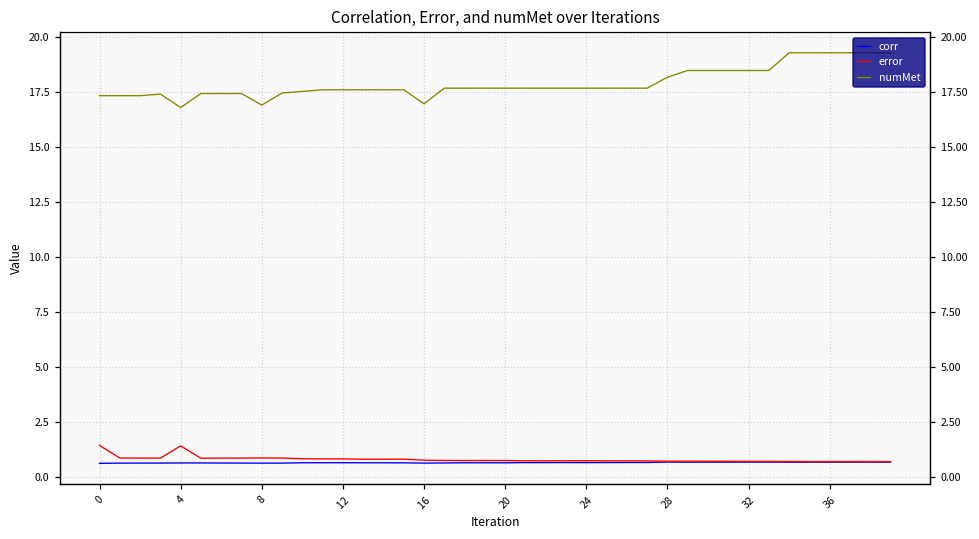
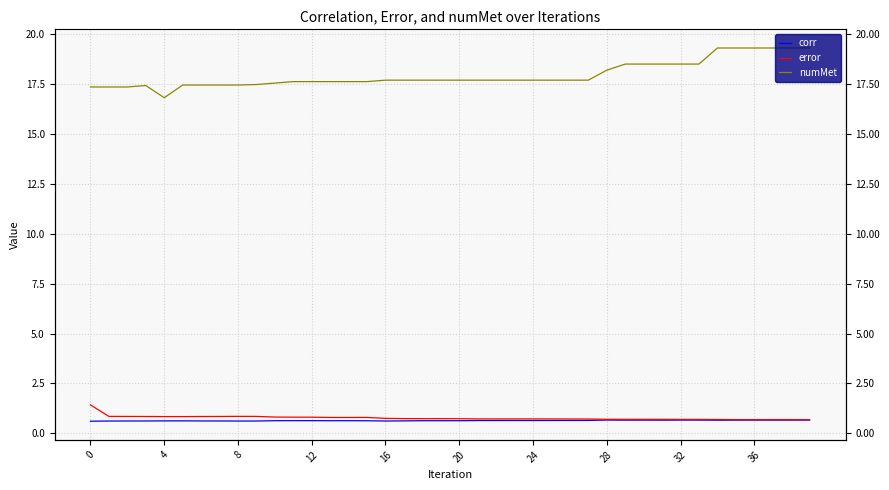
  {
    "corr": {
      "0": 0.6,
      "4": 0.6,
      "8": 0.6,
      "12": 0.6,
      "16": 0.6
    },
    "error": {
      "0": 1.4,
-     "4": 1.4,
+     "4": 0.8,
      "8": 0.9,
      "12": 0.8,
      "16": 0.8
    },
    "numMet": {
      "0": 17.3,
      "4": 16.8,
-     "8": 16.9,
+     "8": 17.4,
      "12": 17.6,
-     "16": 17.0,
+     "16": 17.7,
      "20": 17.7,
      "24": 17.7,
      "28": 18.2,
      "32": 18.5,
      "36": 19.3
    }
  }
